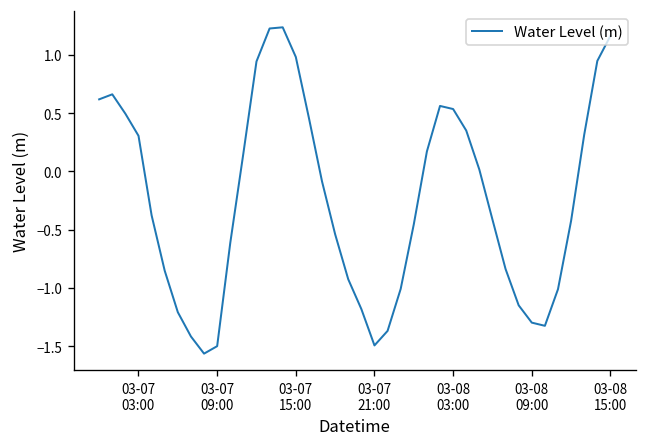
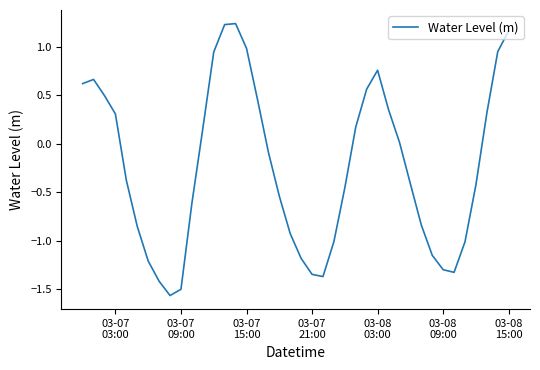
  {
    "03-07 03:00": 0.3,
    "03-07 09:00": -1.5,
    "03-07 15:00": 1.0,
-   "03-07 21:00": -1.5,
-   "03-08 03:00": 0.5,
+   "03-07 21:00": -1.3,
+   "03-08 03:00": 0.8,
    "03-08 09:00": -1.3
  }
